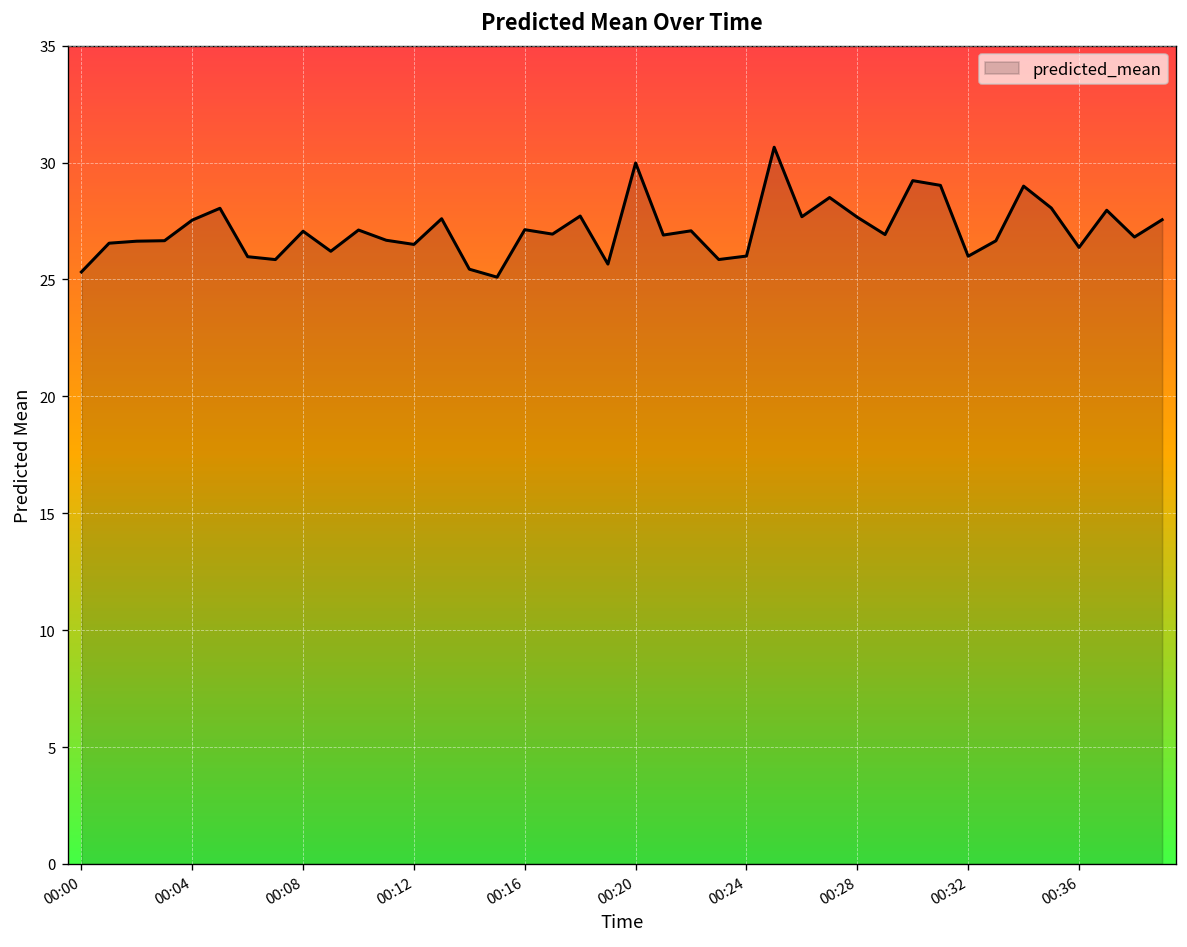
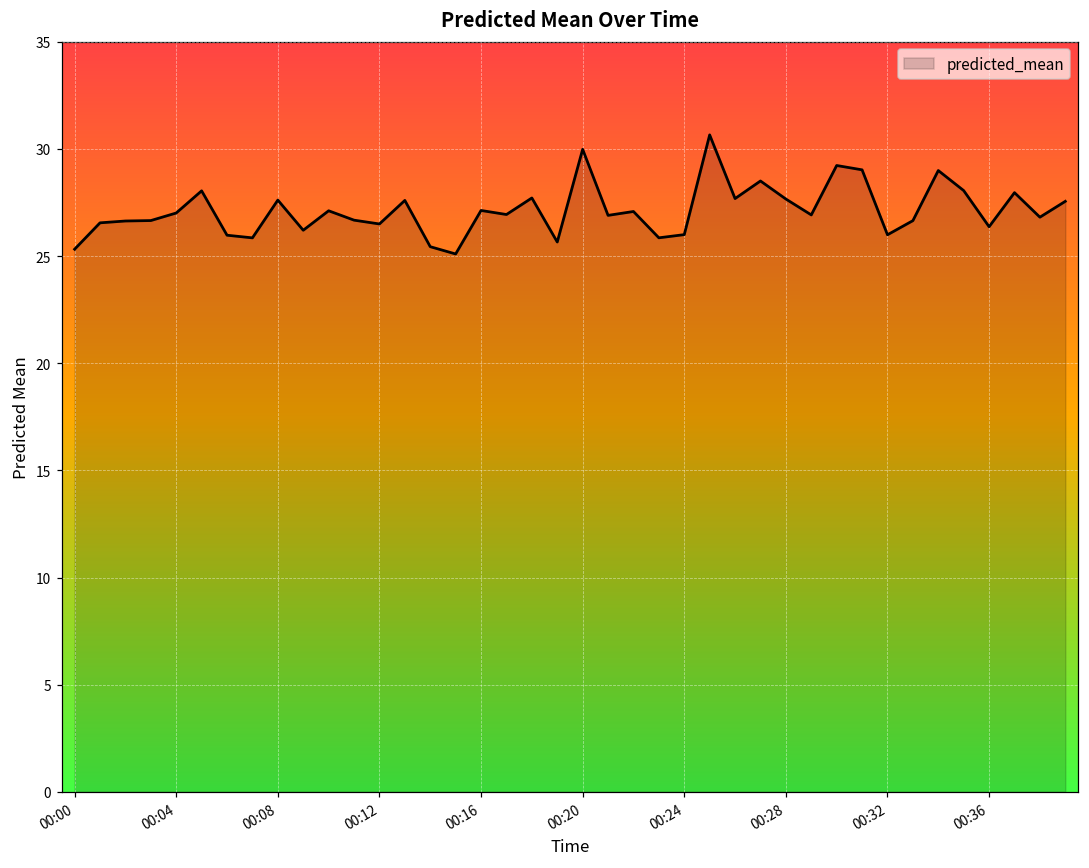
  {
    "00:00": 25.3,
-   "00:04": 27.5,
-   "00:08": 27.1,
+   "00:04": 27.0,
+   "00:08": 27.6,
    "00:12": 26.5,
    "00:16": 27.1,
    "00:20": 30.0,
    "00:24": 26.0,
    "00:28": 27.7,
    "00:32": 26.0,
    "00:36": 26.4
  }
